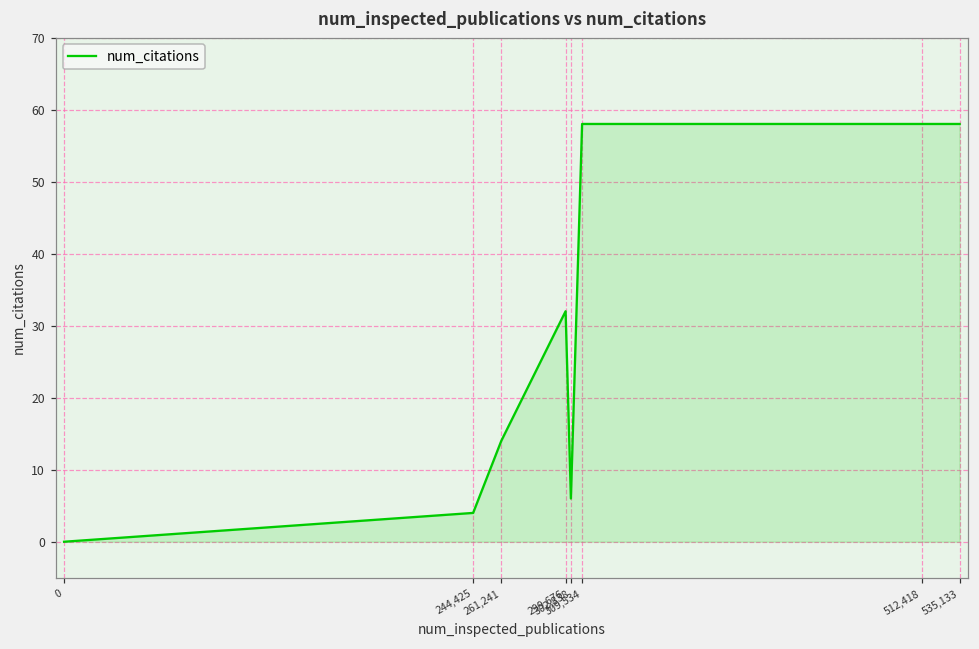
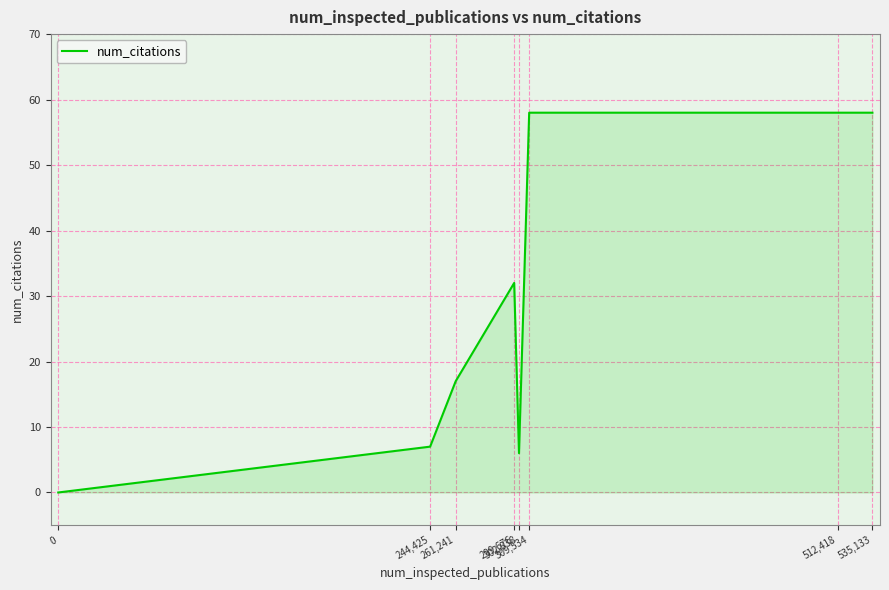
  {
    "0": 0,
-   "244,425": 4,
-   "261,241": 14,
+   "244,425": 7,
+   "261,241": 17,
    "299,676": 32,
    "302,838": 6,
    "309,534": 58,
    "512,418": 58,
    "535,133": 58
  }
